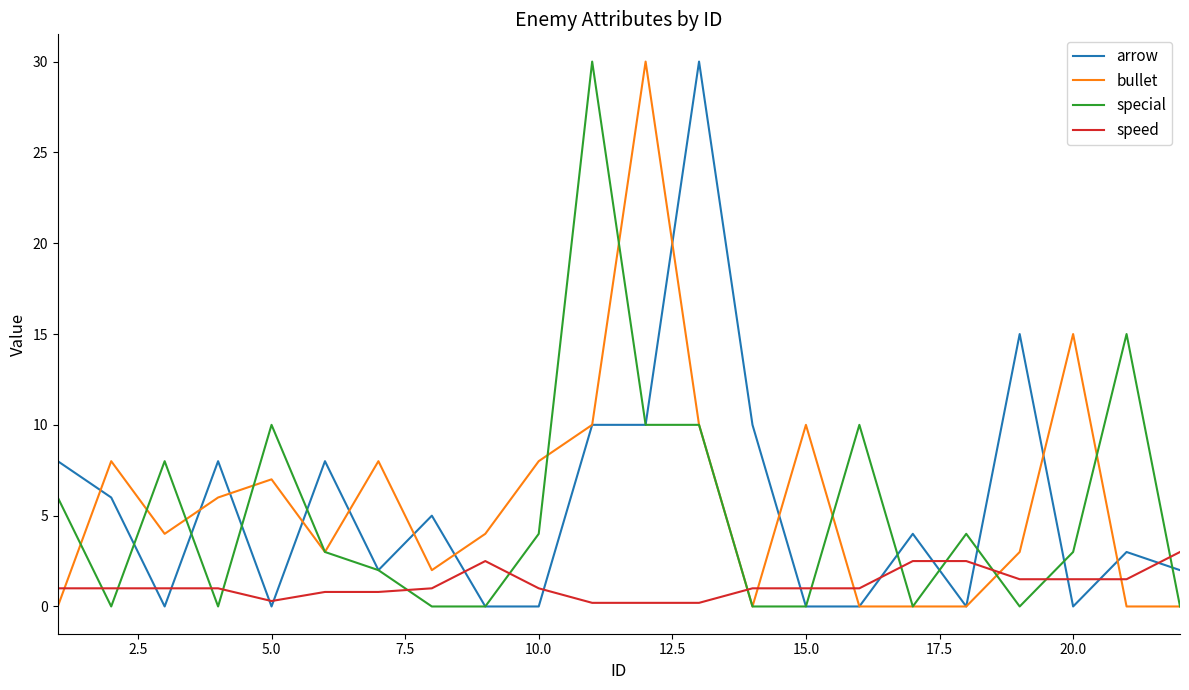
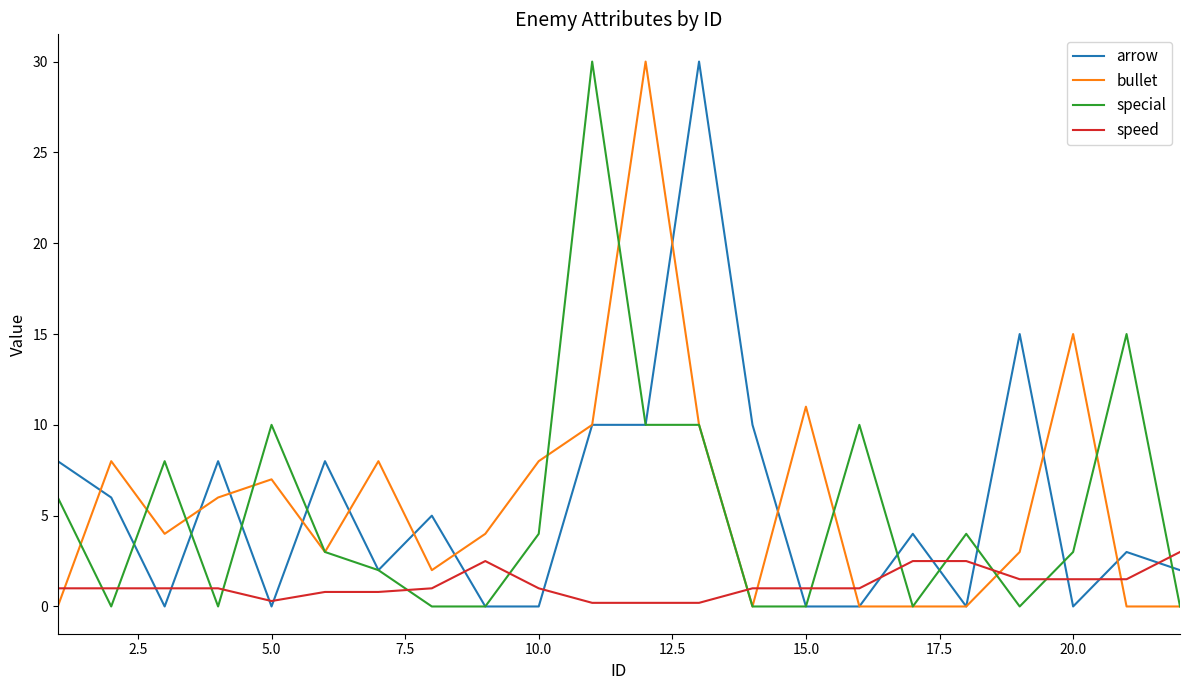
  {
    "arrow": {
      "5.0": 0,
      "10.0": 0,
      "20.0": 0
    },
    "bullet": {
      "5.0": 7,
      "10.0": 8,
-     "15.0": 10,
+     "15.0": 11,
      "20.0": 15
    },
    "special": {
      "5.0": 10,
      "10.0": 4,
      "20.0": 3
    },
    "speed": {
      "5.0": 0.3,
      "10.0": 1,
      "15.0": 1,
      "20.0": 1.5
    }
  }
